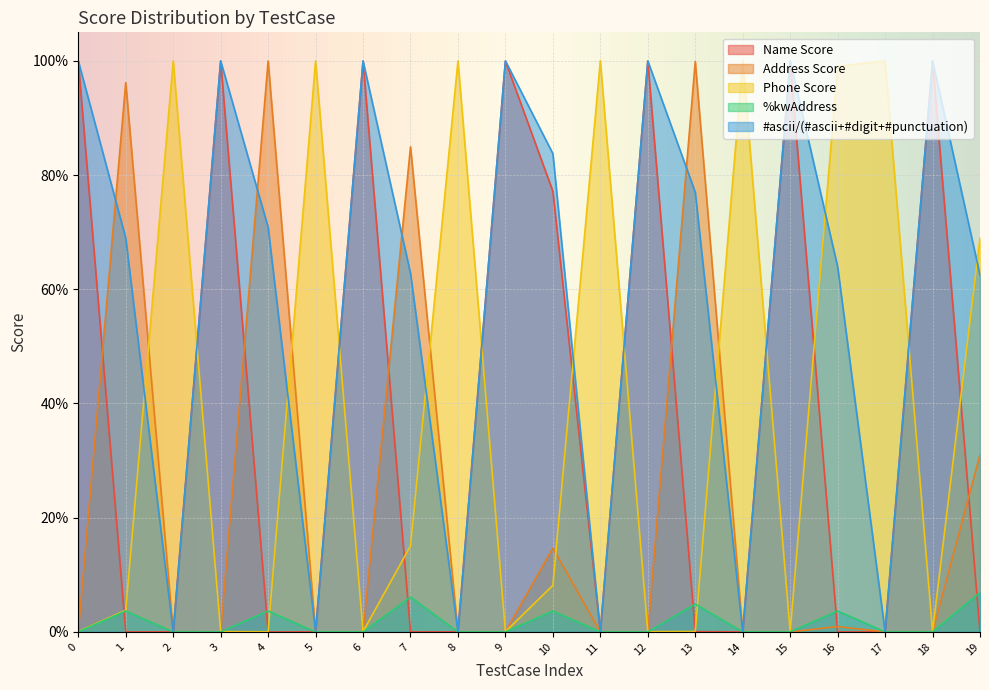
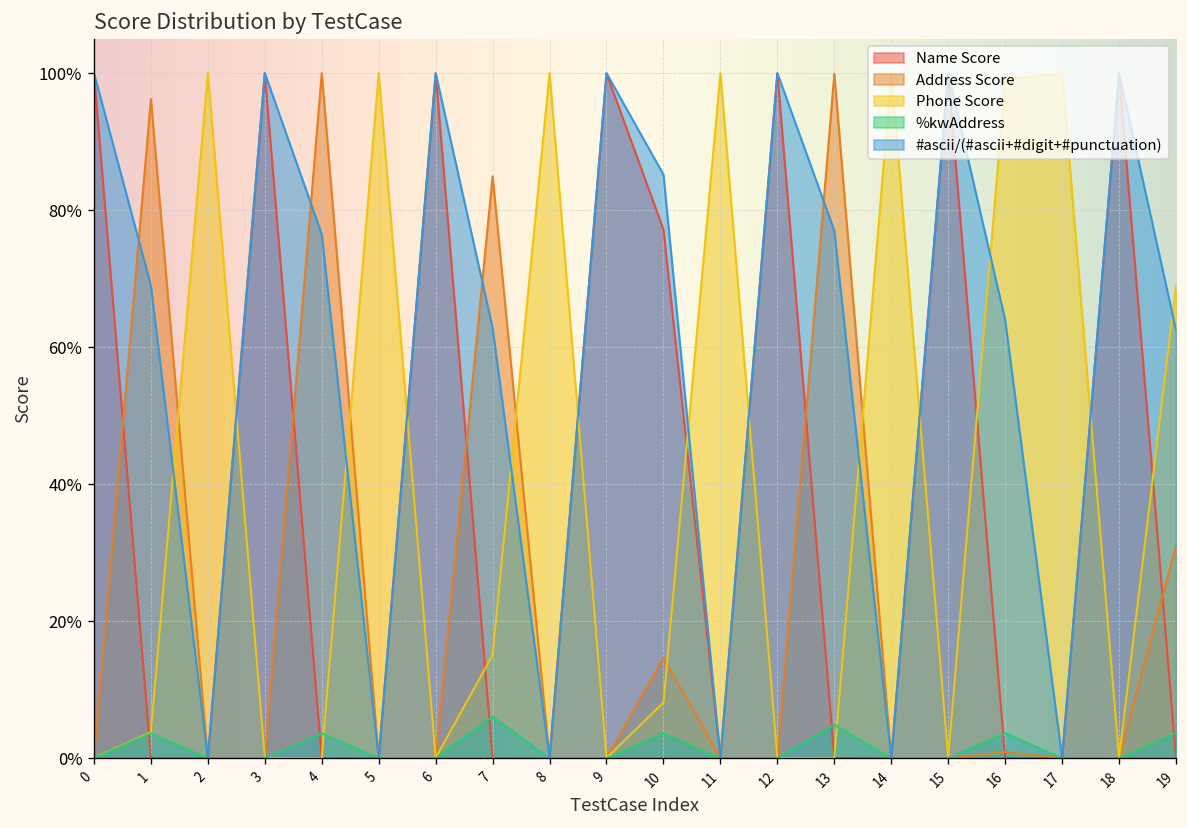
  {
    "%kwAddress": {
      "4": "4%",
      "7": "6%",
      "10": "4%",
      "13": "5%",
      "16": "4%",
-     "19": "7%"
+     "19": "4%"
    },
    "#ascii/(#ascii+#digit+#punctuation)": {
      "1": "69%",
-     "4": "71%",
+     "4": "76%",
      "7": "63%",
-     "10": "84%",
+     "10": "85%",
      "13": "77%",
      "16": "64%",
      "19": "63%"
    }
  }
